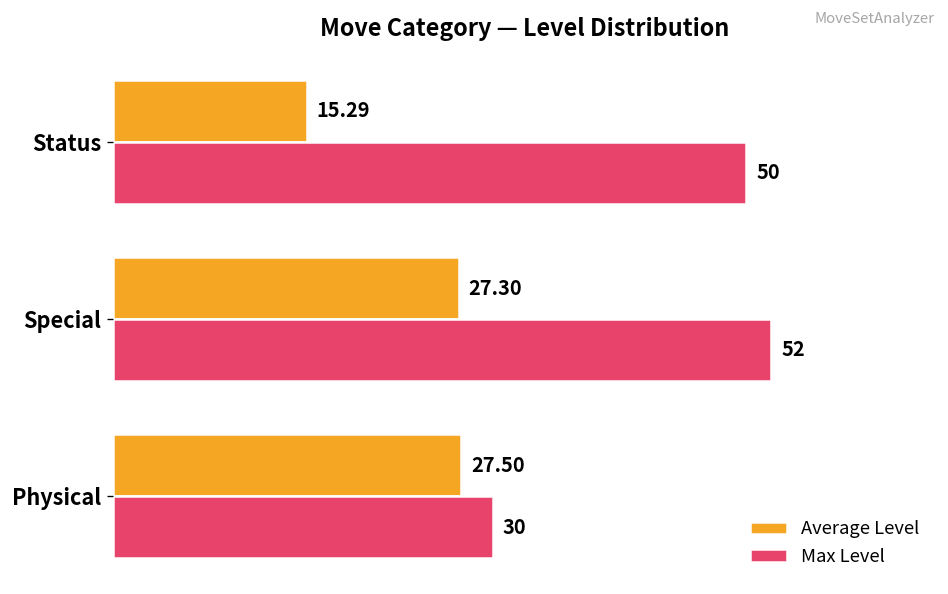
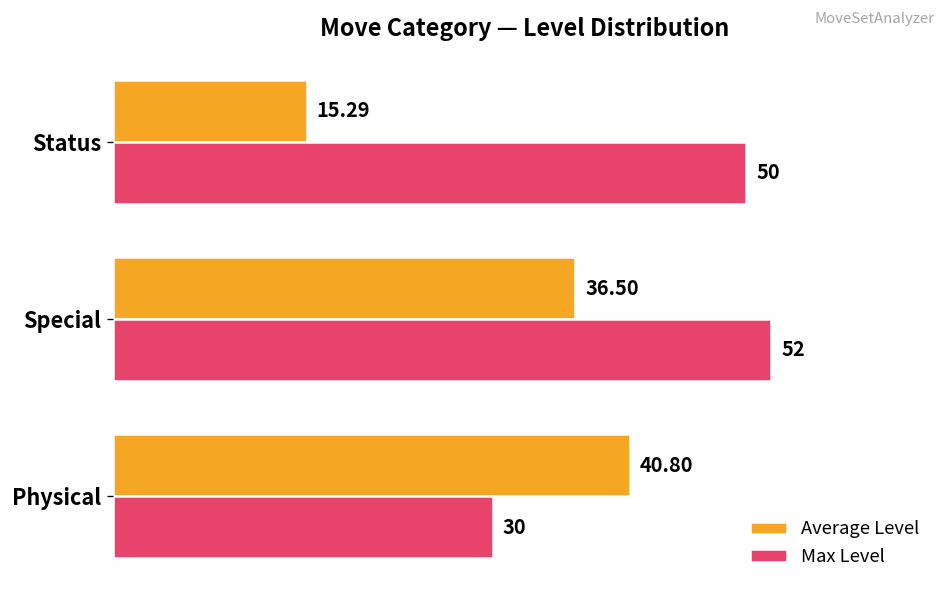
  {
    "Average Level": {
      "Status": 15.29,
-     "Special": 27.30,
-     "Physical": 27.50
+     "Special": 36.50,
+     "Physical": 40.80
    },
    "Max Level": {
      "Status": 50,
      "Special": 52,
      "Physical": 30
    }
  }
